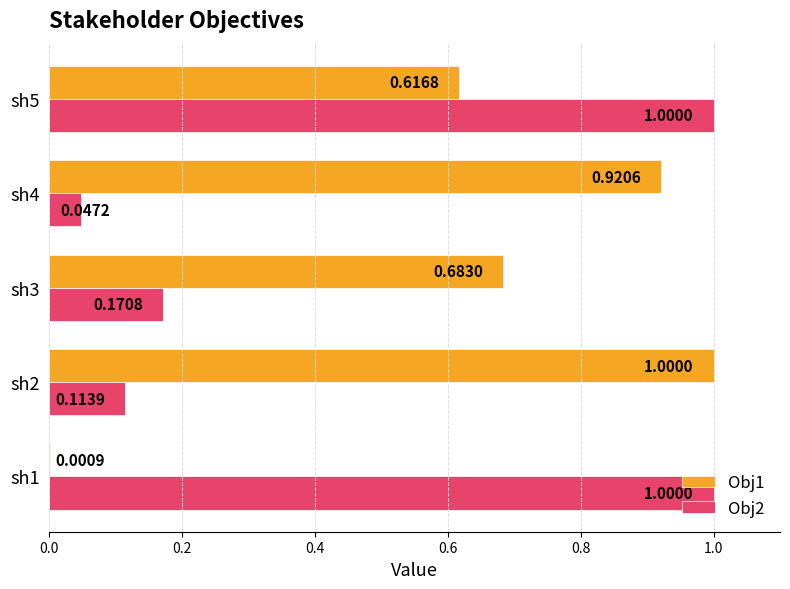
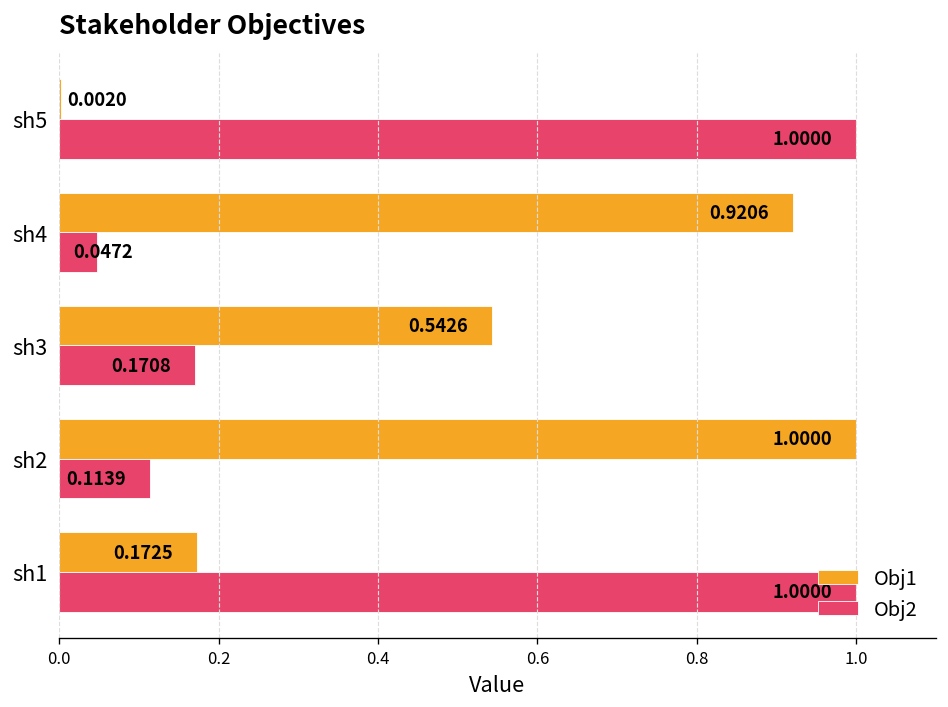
  {
    "Obj1": {
-     "sh5": 0.6168,
+     "sh5": 0.0020,
      "sh4": 0.9206,
-     "sh3": 0.6830,
+     "sh3": 0.5426,
      "sh2": 1.0000,
-     "sh1": 0.0009
+     "sh1": 0.1725
    },
    "Obj2": {
      "sh5": 1.0000,
      "sh4": 0.0472,
      "sh3": 0.1708,
      "sh2": 0.1139,
      "sh1": 1.0000
    }
  }
